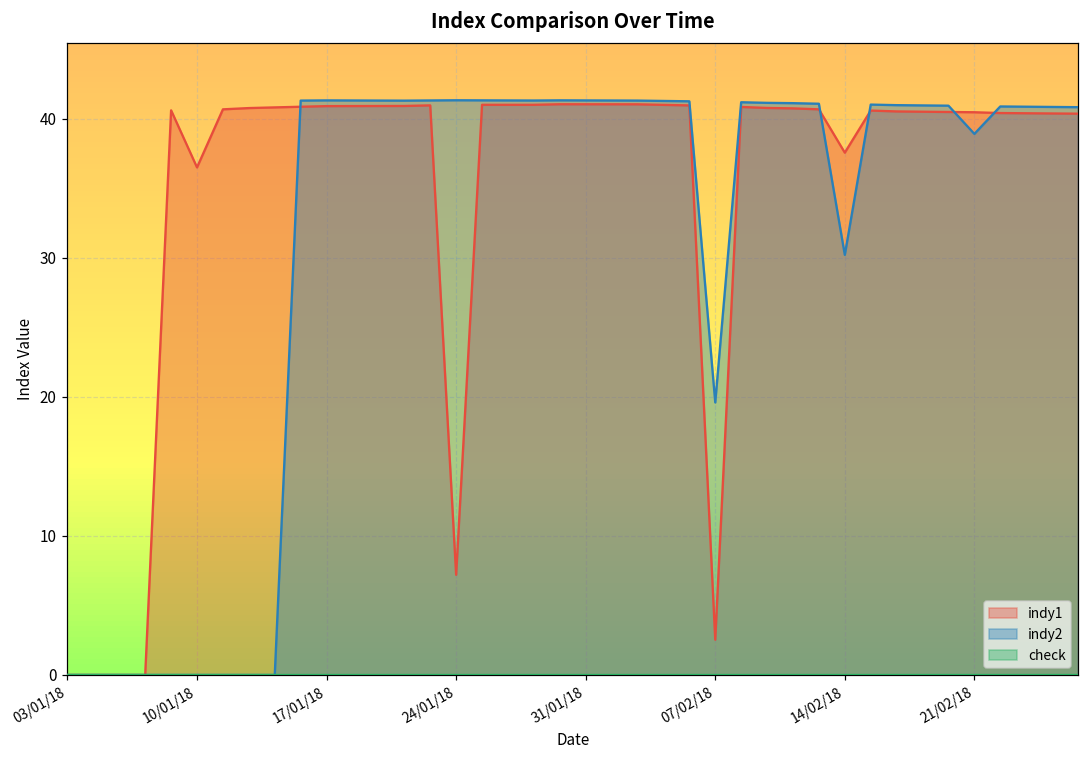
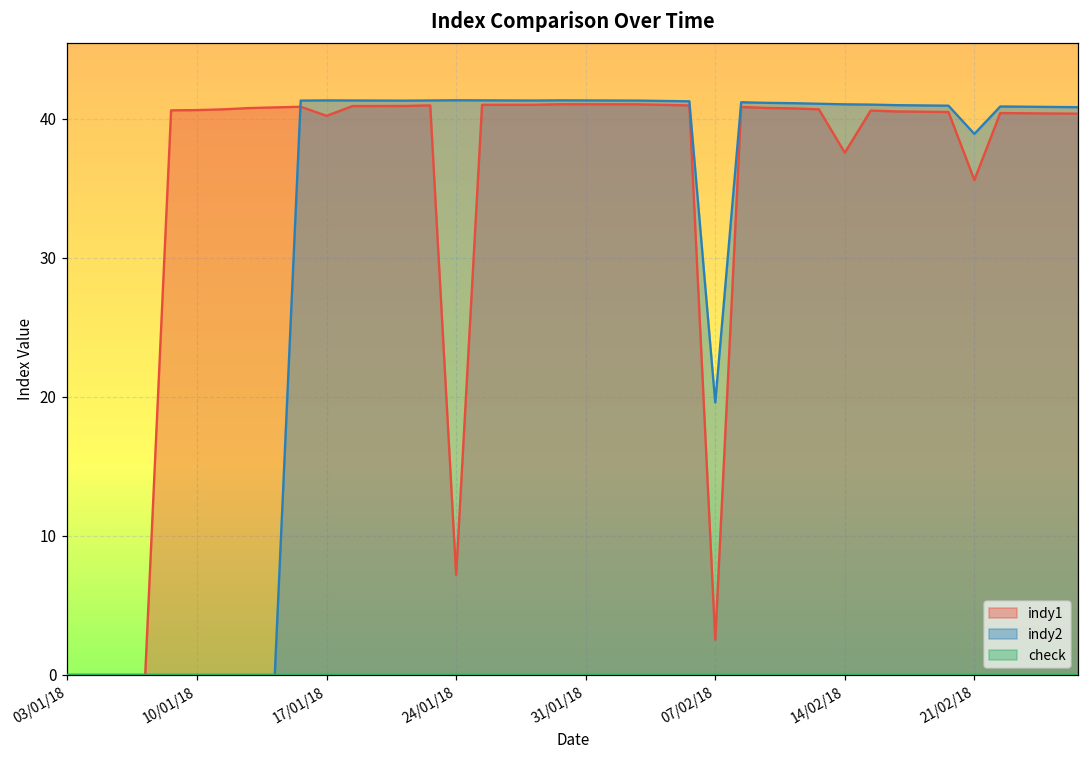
  {
    "indy1": {
-     "10/01/18": 36.5,
-     "17/01/18": 40.9,
+     "10/01/18": 40.6,
+     "17/01/18": 40.2,
      "24/01/18": 7.2,
      "31/01/18": 41.0,
      "07/02/18": 2.5,
      "14/02/18": 37.6,
-     "21/02/18": 40.5
+     "21/02/18": 35.6
    },
    "indy2": {
      "17/01/18": 41.3,
      "24/01/18": 41.3,
      "31/01/18": 41.3,
      "07/02/18": 19.6,
-     "14/02/18": 30.2,
+     "14/02/18": 41.0,
      "21/02/18": 38.9
    },
    "check": {
      "17/01/18": 0.0,
      "24/01/18": 0.0,
      "31/01/18": 0.0,
      "07/02/18": 0.0,
      "14/02/18": 0.0,
      "21/02/18": 0.0
    }
  }
